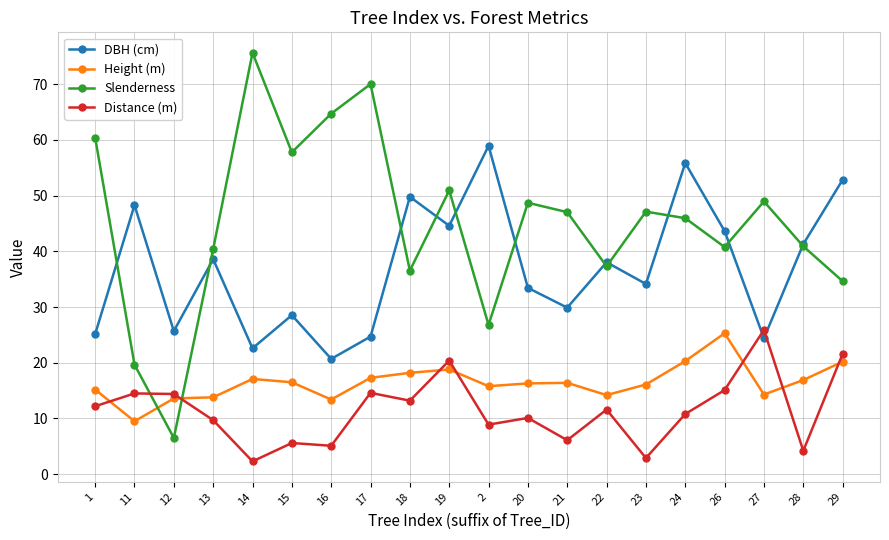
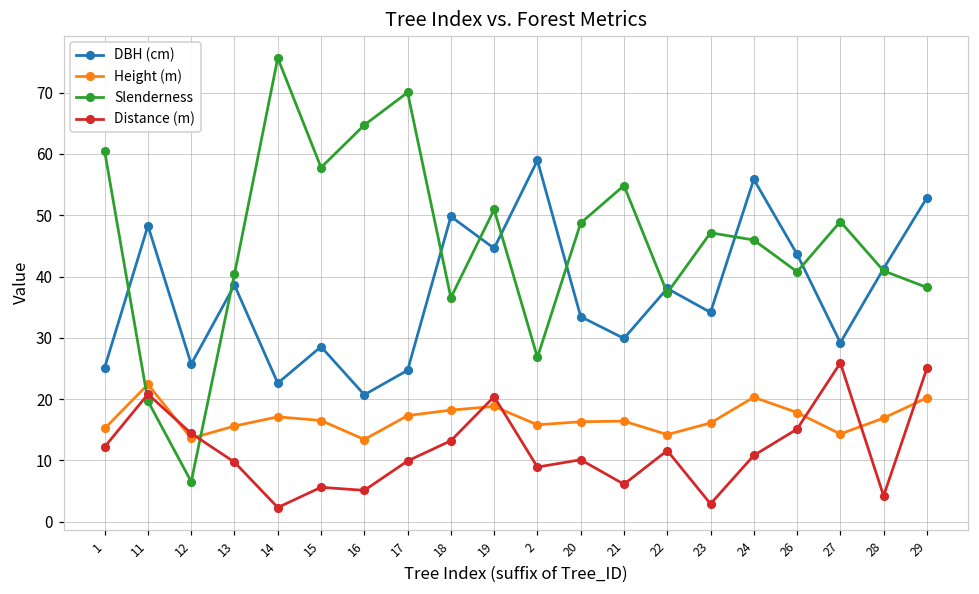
  {
    "DBH (cm)": {
      "1": 25,
      "11": 48,
      "12": 26,
      "13": 39,
      "14": 23,
      "15": 29,
      "16": 21,
      "17": 25,
      "18": 50,
      "19": 45,
      "2": 59,
      "20": 33,
      "21": 30,
      "22": 38,
      "23": 34,
      "24": 56,
      "26": 44,
-     "27": 24,
+     "27": 29,
      "29": 53
    },
    "Height (m)": {
      "1": 15,
-     "11": 10,
+     "11": 22,
      "12": 14,
-     "13": 14,
+     "13": 16,
      "14": 17,
      "15": 17,
      "16": 13,
      "17": 17,
      "18": 18,
      "19": 19,
      "2": 16,
      "20": 16,
      "21": 16,
      "22": 14,
      "23": 16,
      "24": 20,
-     "26": 25,
+     "26": 18,
      "27": 14,
      "28": 17,
      "29": 20
    },
    "Slenderness": {
      "1": 60,
      "11": 20,
      "12": 7,
      "13": 40,
      "14": 76,
      "15": 58,
      "16": 65,
      "17": 70,
      "18": 37,
      "19": 51,
      "2": 27,
      "20": 49,
-     "21": 47,
+     "21": 55,
      "22": 37,
      "23": 47,
      "24": 46,
      "26": 41,
      "27": 49,
-     "29": 35
+     "29": 38
    },
    "Distance (m)": {
      "1": 12,
-     "11": 15,
+     "11": 21,
      "12": 14,
      "13": 10,
      "14": 2,
      "15": 6,
      "16": 5,
-     "17": 15,
+     "17": 10,
      "18": 13,
      "19": 20,
      "2": 9,
      "20": 10,
      "21": 6,
      "22": 12,
      "23": 3,
      "24": 11,
      "26": 15,
      "27": 26,
      "28": 4,
-     "29": 22
+     "29": 25
    }
  }
